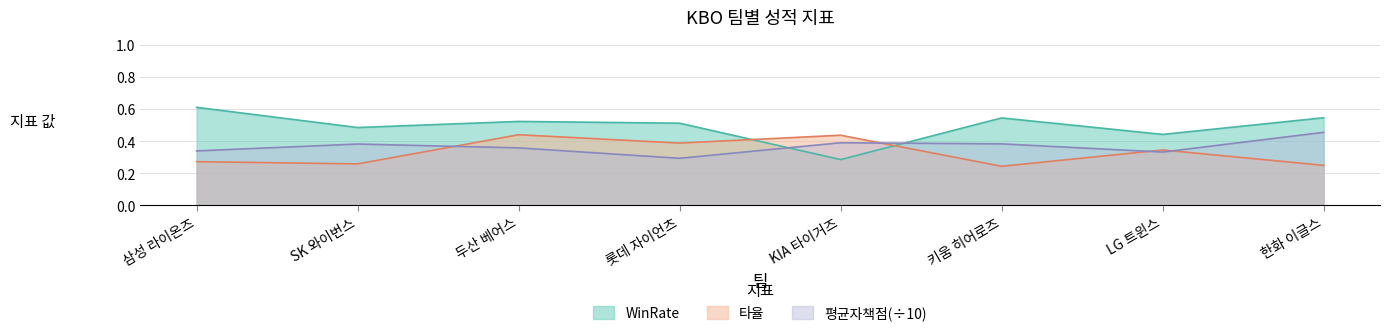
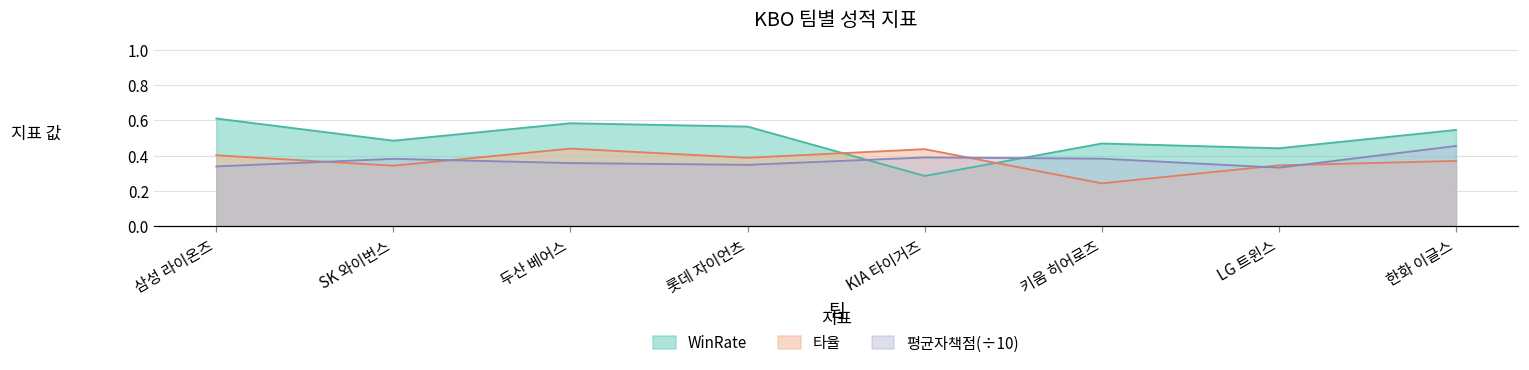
  {
    "WinRate": {
      "삼성 라이온즈": 0.61,
      "SK 와이번스": 0.49,
-     "두산 베어스": 0.52,
-     "롯데 자이언츠": 0.51,
+     "두산 베어스": 0.58,
+     "롯데 자이언츠": 0.57,
      "KIA 타이거즈": 0.29,
-     "키움 히어로즈": 0.55,
+     "키움 히어로즈": 0.47,
      "LG 트윈스": 0.44,
      "한화 이글스": 0.55
    },
    "타율": {
-     "삼성 라이온즈": 0.27,
-     "SK 와이번스": 0.26,
+     "삼성 라이온즈": 0.40,
+     "SK 와이번스": 0.34,
      "두산 베어스": 0.44,
      "롯데 자이언츠": 0.39,
      "KIA 타이거즈": 0.44,
      "키움 히어로즈": 0.24,
-     "한화 이글스": 0.25
+     "한화 이글스": 0.37
    },
    "평균자책점(÷10)": {
      "삼성 라이온즈": 0.34,
      "SK 와이번스": 0.38,
      "두산 베어스": 0.36,
-     "롯데 자이언츠": 0.29,
+     "롯데 자이언츠": 0.35,
      "KIA 타이거즈": 0.39,
      "키움 히어로즈": 0.38,
      "한화 이글스": 0.46
    }
  }
